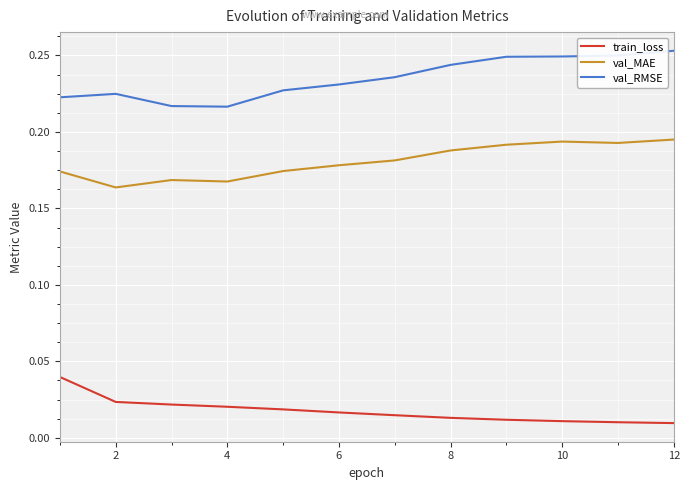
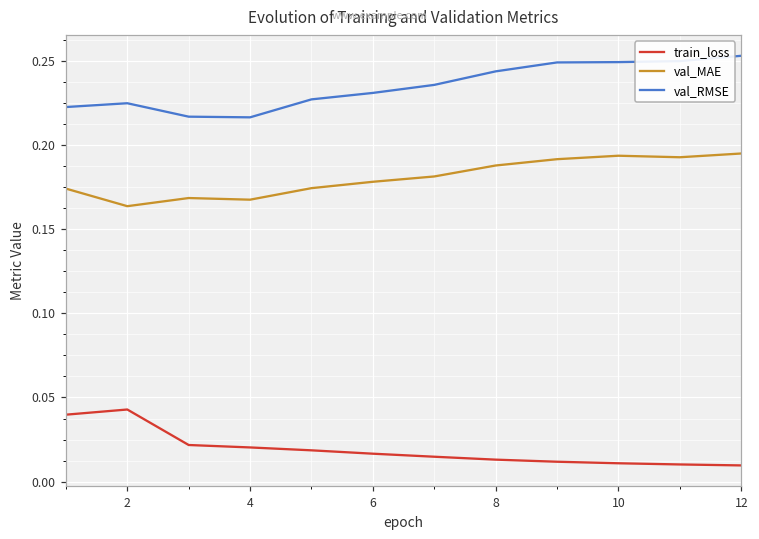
  {
    "train_loss": {
-     "2": 0.023,
+     "2": 0.043,
      "4": 0.020,
      "6": 0.017,
      "8": 0.013,
      "10": 0.011,
      "12": 0.010
    },
    "val_MAE": {
      "2": 0.164,
      "4": 0.168,
      "6": 0.178,
      "8": 0.188,
      "10": 0.194,
      "12": 0.195
    },
    "val_RMSE": {
      "2": 0.225,
      "4": 0.217,
      "6": 0.231,
      "8": 0.244,
      "10": 0.249,
      "12": 0.253
    }
  }
